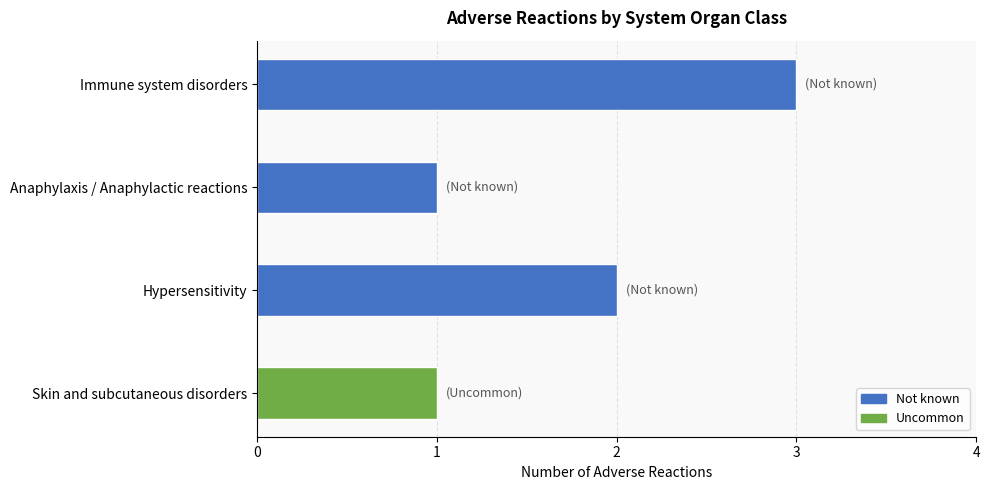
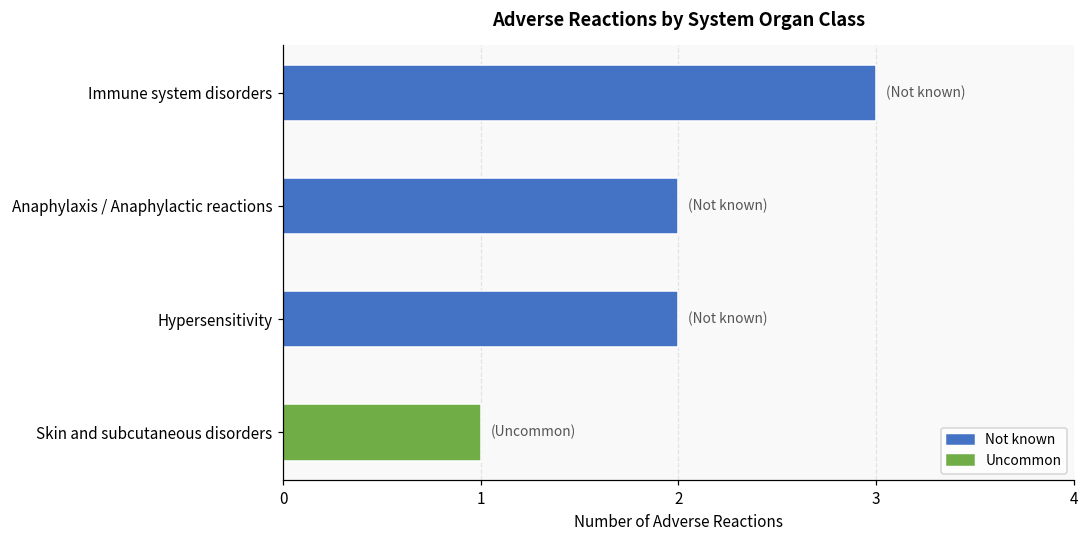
  {
    "Immune system disorders": 3,
-   "Anaphylaxis / Anaphylactic reactions": 1,
+   "Anaphylaxis / Anaphylactic reactions": 2,
    "Hypersensitivity": 2,
    "Skin and subcutaneous disorders": 1
  }
